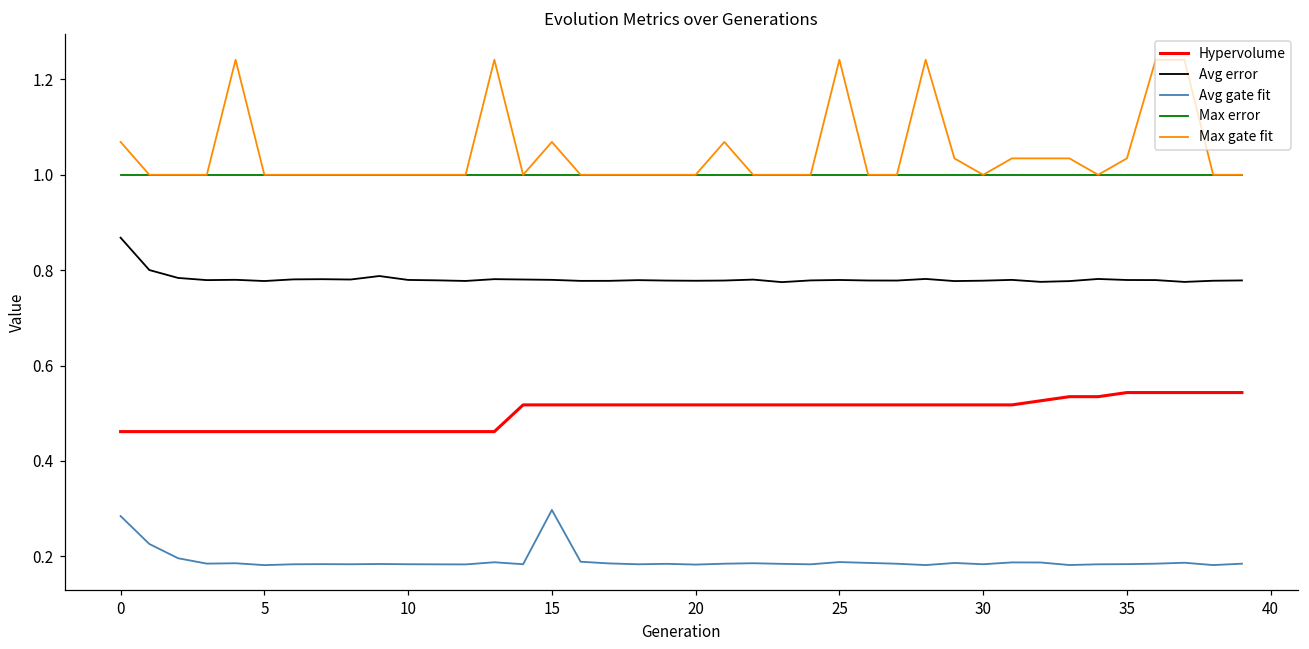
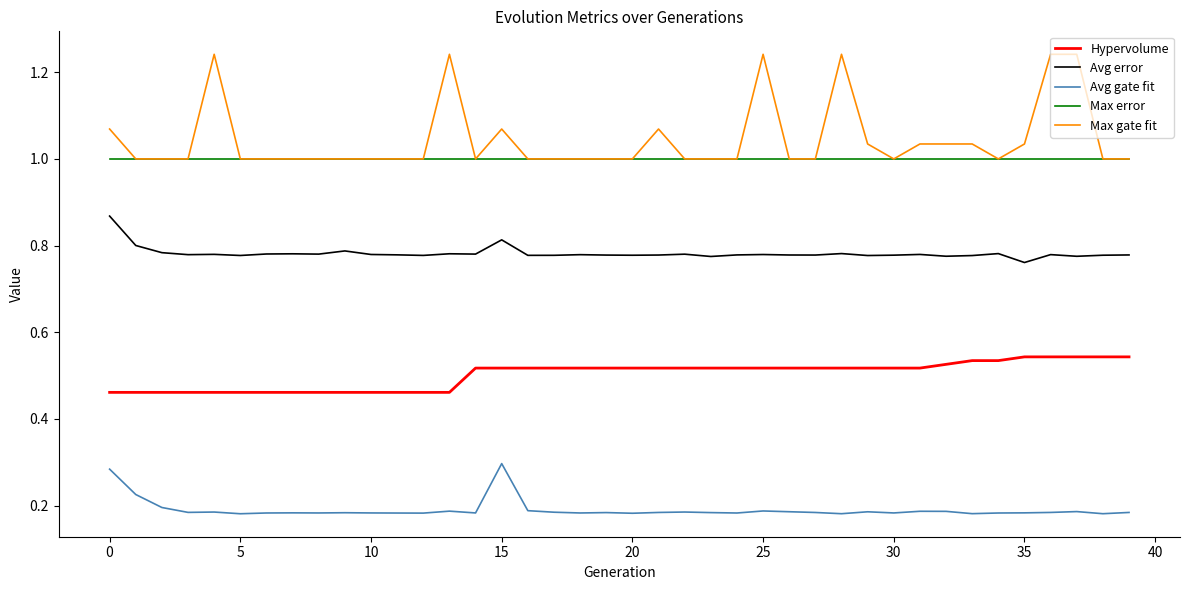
  {
    "Hypervolume": {
      "0": 0.46,
      "5": 0.46,
      "10": 0.46,
      "15": 0.52,
      "20": 0.52,
      "25": 0.52,
      "30": 0.52,
      "35": 0.54
    },
    "Avg error": {
      "0": 0.87,
      "5": 0.78,
      "10": 0.78,
-     "15": 0.78,
+     "15": 0.81,
      "20": 0.78,
      "25": 0.78,
      "30": 0.78,
-     "35": 0.78
+     "35": 0.76
    },
    "Avg gate fit": {
      "0": 0.28,
      "5": 0.18,
      "10": 0.18,
      "15": 0.30,
      "20": 0.18,
      "25": 0.19,
      "30": 0.18,
      "35": 0.18
    },
    "Max error": {
      "0": 1.00,
      "15": 1.00,
      "25": 1.00,
      "35": 1.00
    },
    "Max gate fit": {
      "0": 1.07,
      "15": 1.07,
      "25": 1.24,
      "35": 1.03
    }
  }
